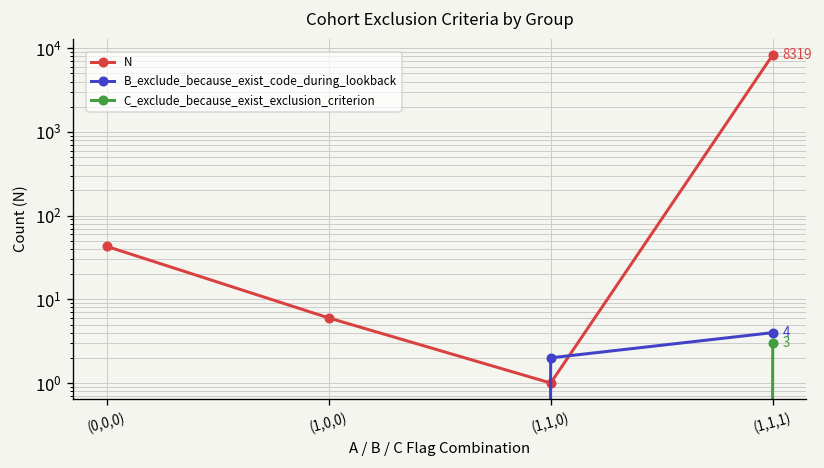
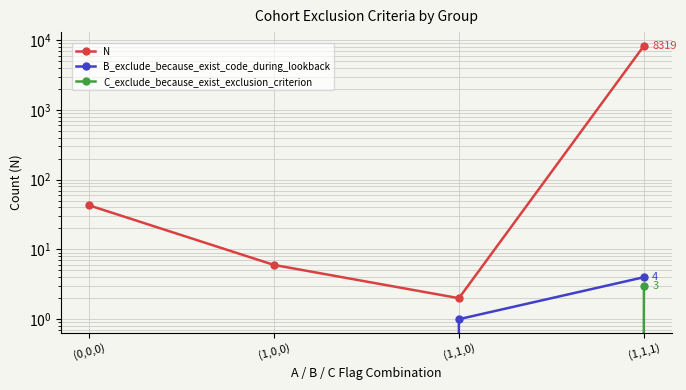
  {
    "N": {
      "(0,0,0)": 40,
      "(1,0,0)": 6,
-     "(1,1,0)": 1
+     "(1,1,0)": 2
    },
    "B_exclude_because_exist_code_during_lookback": {
-     "(1,1,0)": 2
+     "(1,1,0)": 1
    },
    "C_exclude_because_exist_exclusion_criterion": {
      "(1,1,1)": 3
    }
  }
